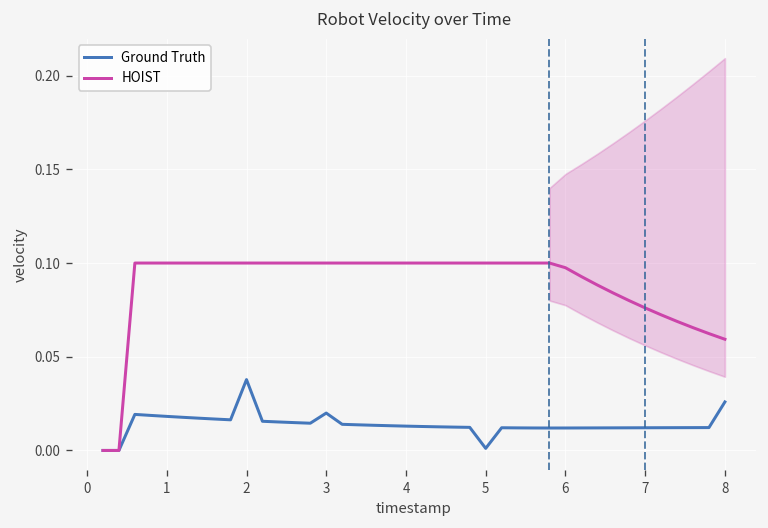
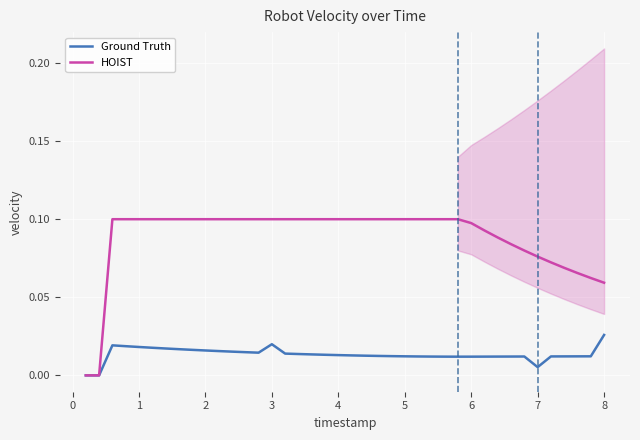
  {
    "Ground Truth": {
      "1": 0.018,
-     "2": 0.038,
+     "2": 0.016,
      "3": 0.020,
      "4": 0.013,
-     "5": 0.001,
+     "5": 0.012,
      "6": 0.012,
-     "7": 0.012,
+     "7": 0.005,
      "8": 0.026
    }
  }
